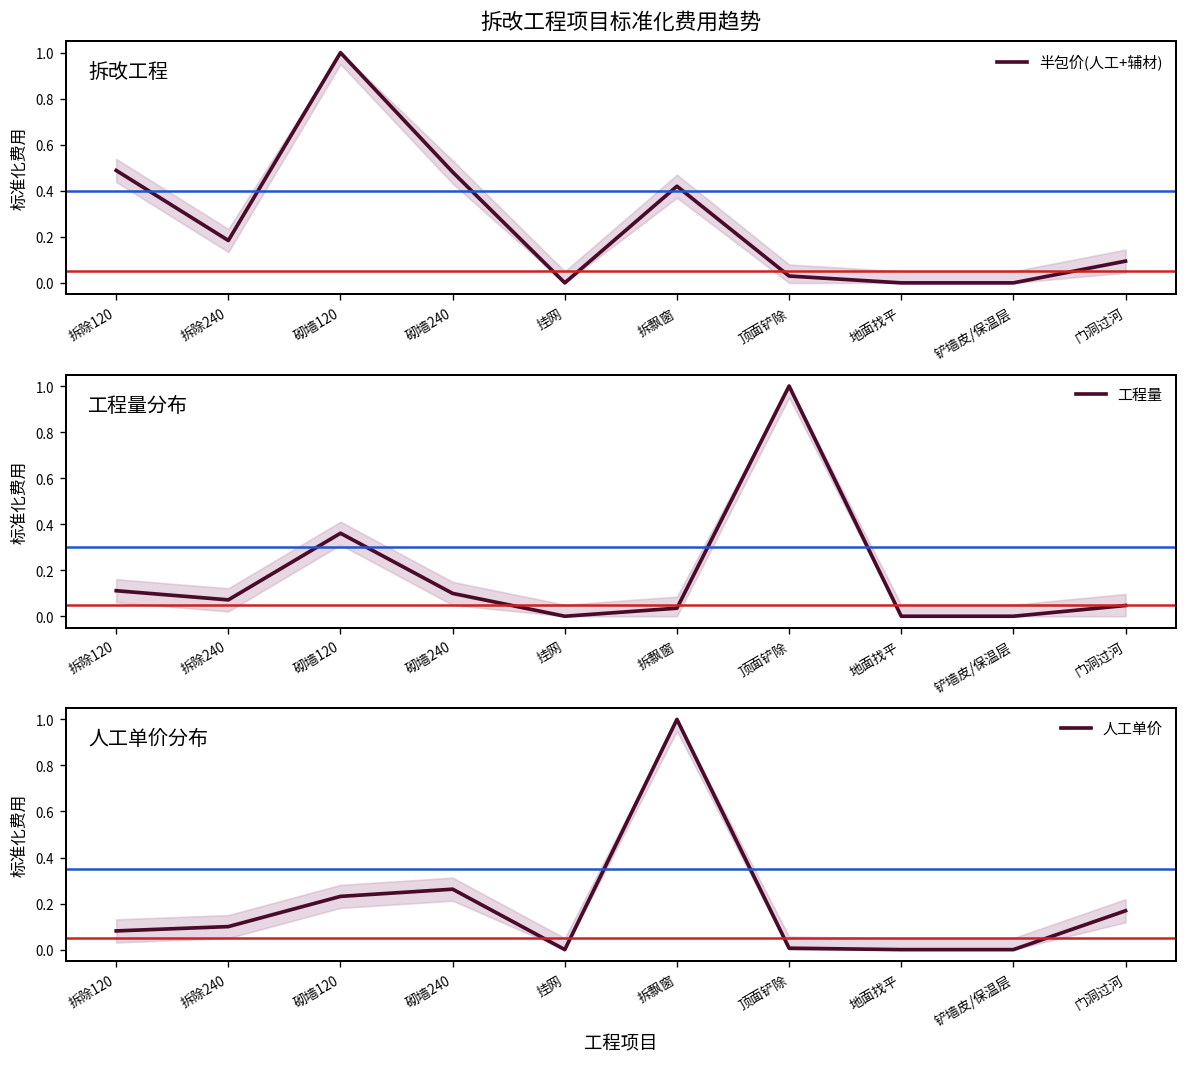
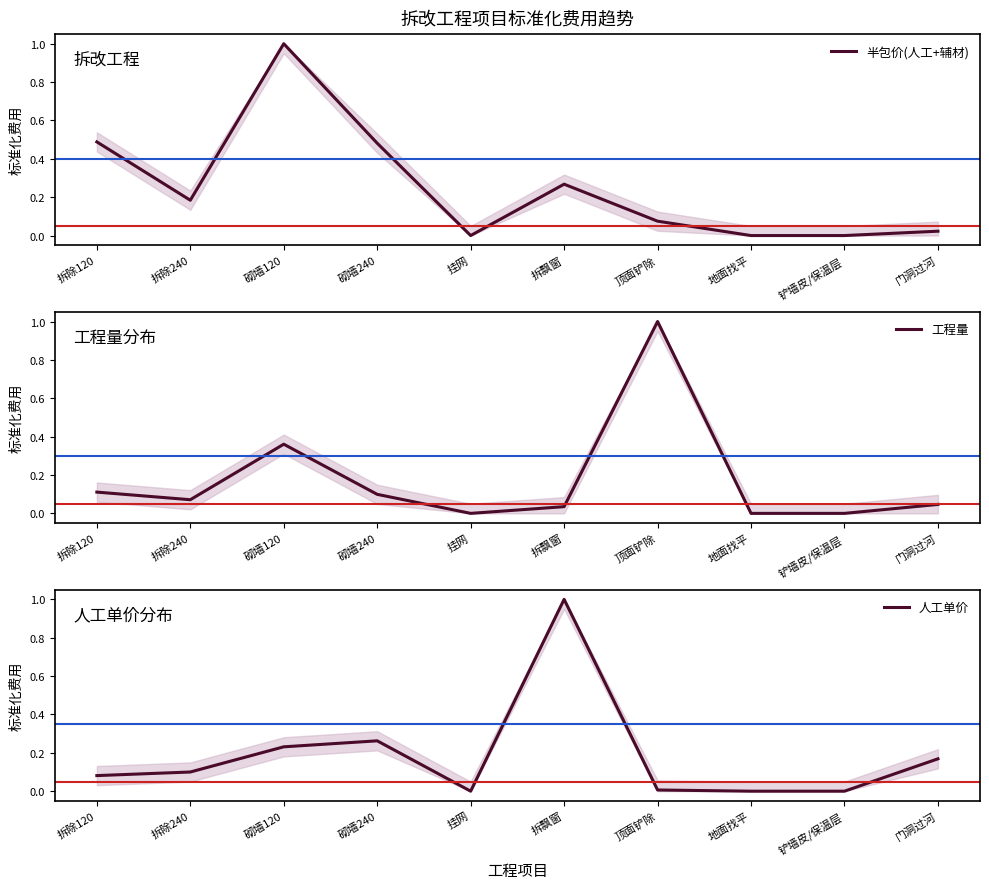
  {
    "拆改工程项目标准化费用趋势": {
      "半包价(人工+辅材)": {
        "拆除120": 0.49,
        "拆除240": 0.18,
        "砌墙240": 0.48,
        "挂网": 0.00,
-       "拆飘窗": 0.42,
-       "顶面铲除": 0.03,
+       "拆飘窗": 0.27,
+       "顶面铲除": 0.07,
        "地面找平": 0.00,
        "铲墙皮/保温层": 0.00,
-       "门洞过河": 0.09
+       "门洞过河": 0.02
      }
    }
  }
